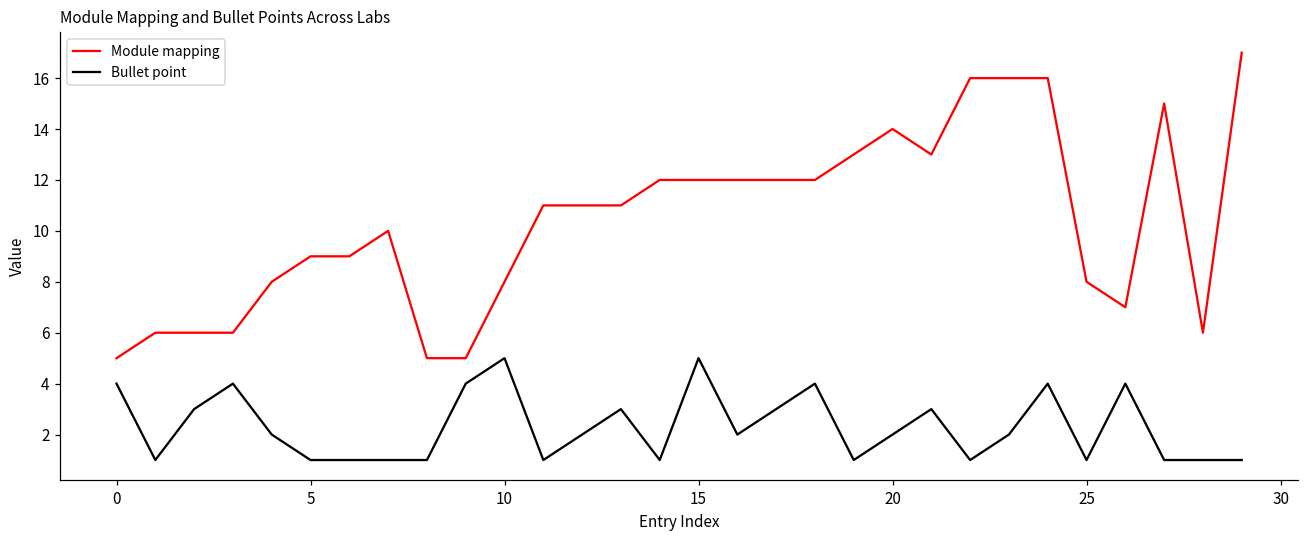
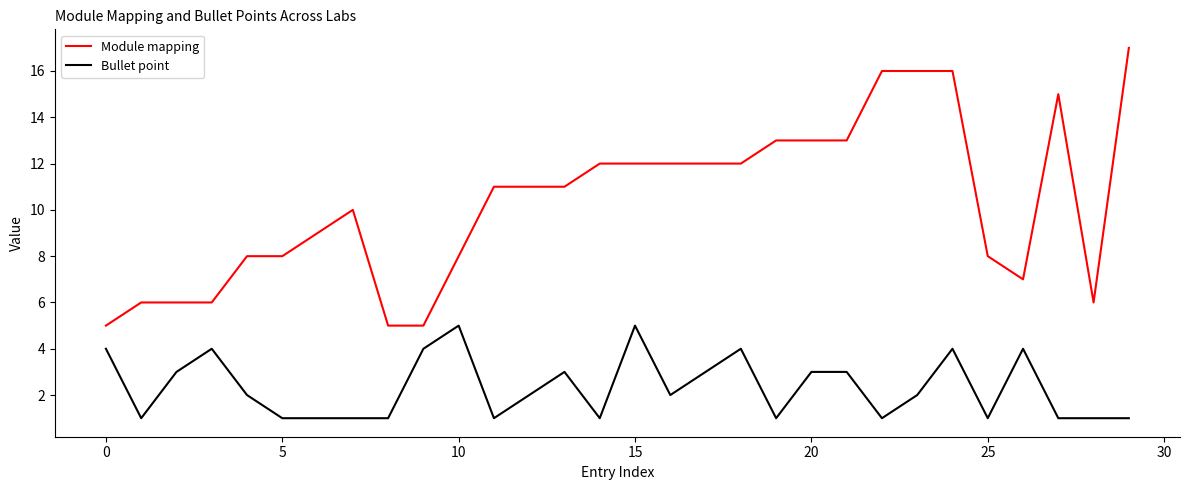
  {
    "Module mapping": {
      "0": 5,
-     "5": 9,
+     "5": 8,
      "10": 8,
      "15": 12,
-     "20": 14,
+     "20": 13,
      "25": 8
    },
    "Bullet point": {
      "0": 4,
      "5": 1,
      "10": 5,
      "15": 5,
-     "20": 2,
+     "20": 3,
      "25": 1
    }
  }
